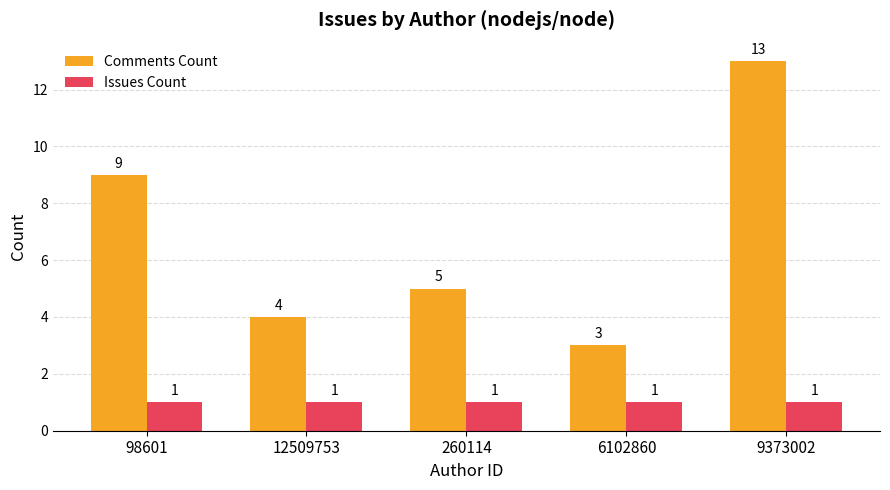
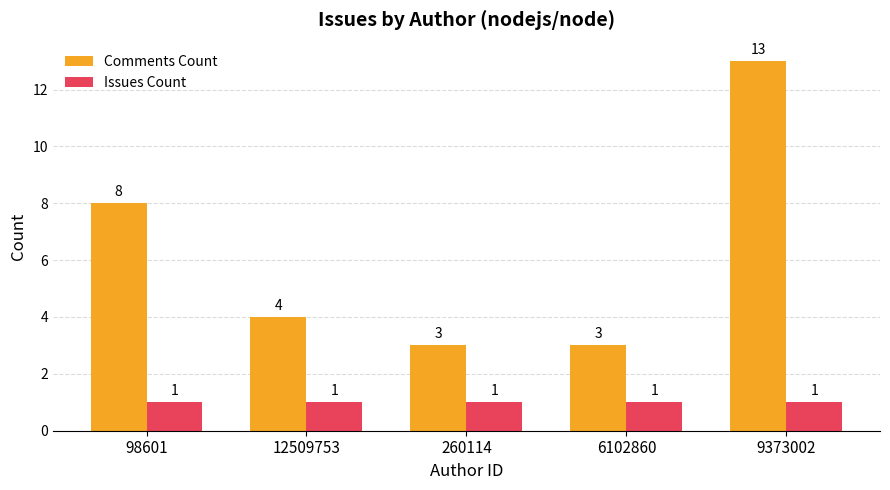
  {
    "Comments Count": {
-     "98601": 9,
+     "98601": 8,
      "12509753": 4,
-     "260114": 5,
+     "260114": 3,
      "6102860": 3,
      "9373002": 13
    },
    "Issues Count": {
      "98601": 1,
      "12509753": 1,
      "260114": 1,
      "6102860": 1,
      "9373002": 1
    }
  }
